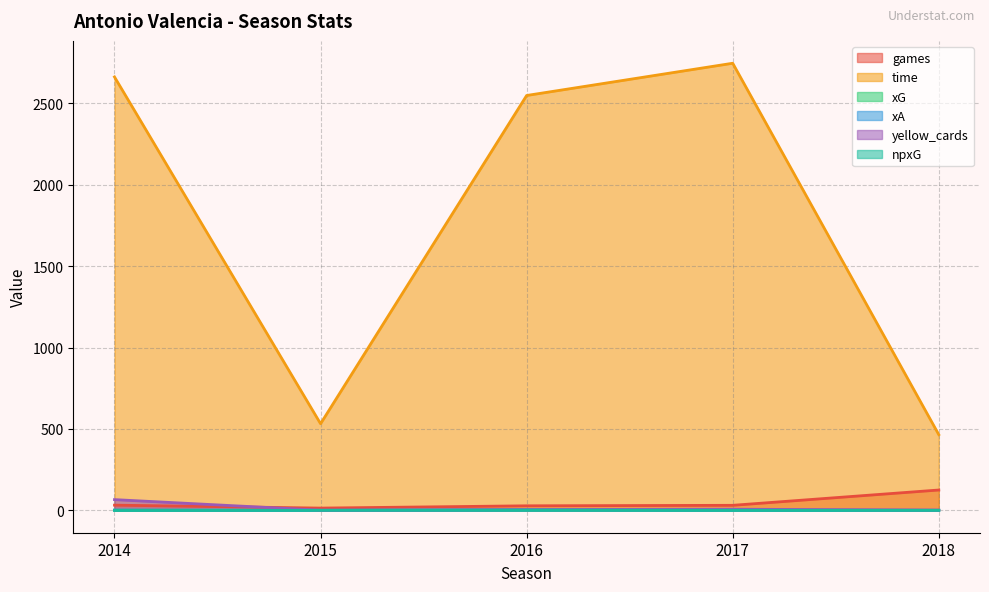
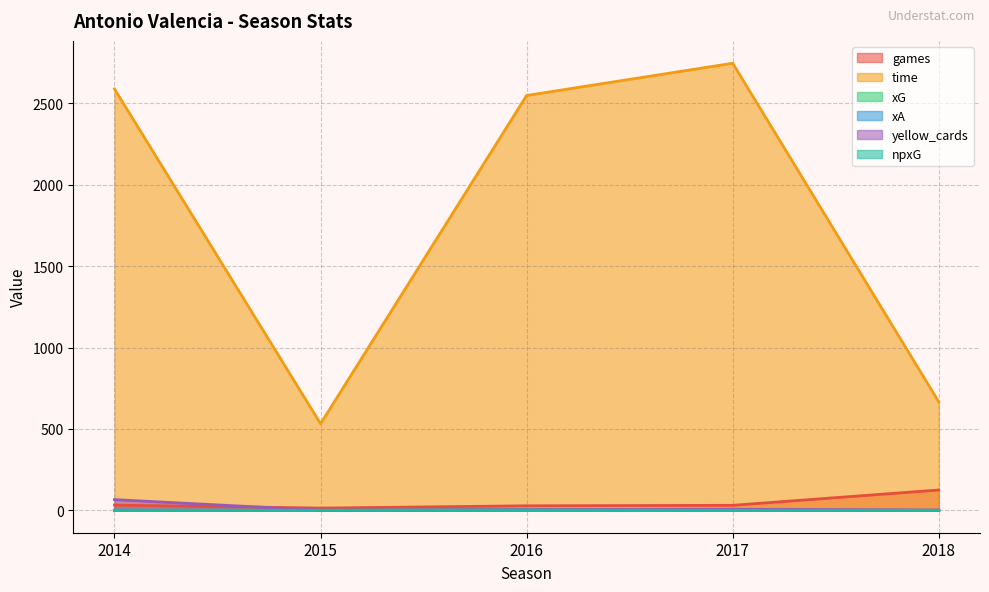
  {
    "games": {
      "2014": 30,
      "2016": 30,
      "2017": 30,
      "2018": 130
    },
    "time": {
-     "2014": 2660,
+     "2014": 2590,
      "2015": 530,
      "2016": 2550,
      "2017": 2750,
-     "2018": 470
+     "2018": 670
    },
    "npxG": {
      "2014": 0
    },
    "yellow_cards": {
      "2014": 70
    }
  }
